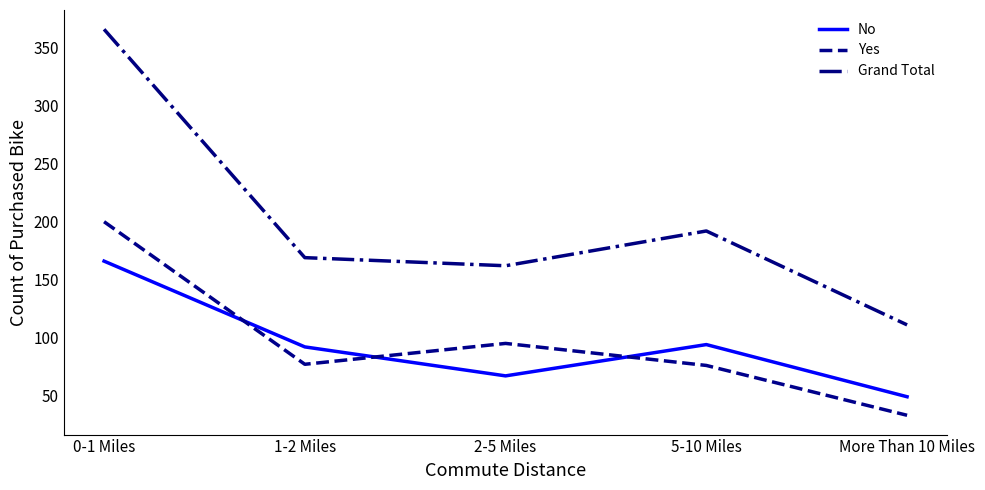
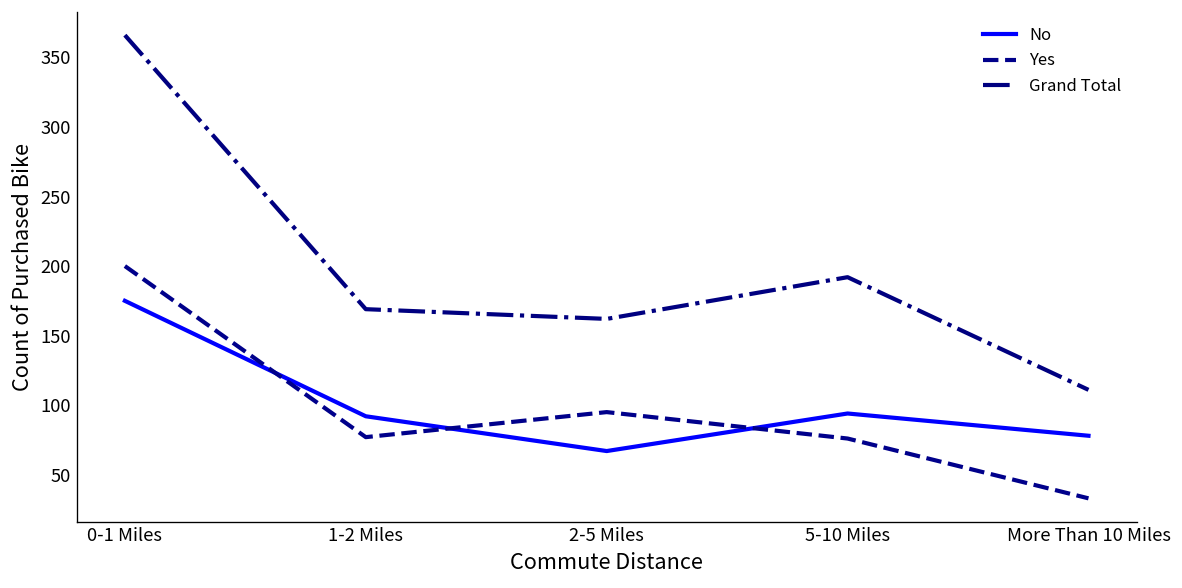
  {
    "No": {
-     "0-1 Miles": 166,
+     "0-1 Miles": 175,
      "1-2 Miles": 92,
      "2-5 Miles": 67,
      "5-10 Miles": 94,
-     "More Than 10 Miles": 49
+     "More Than 10 Miles": 78
    }
  }
